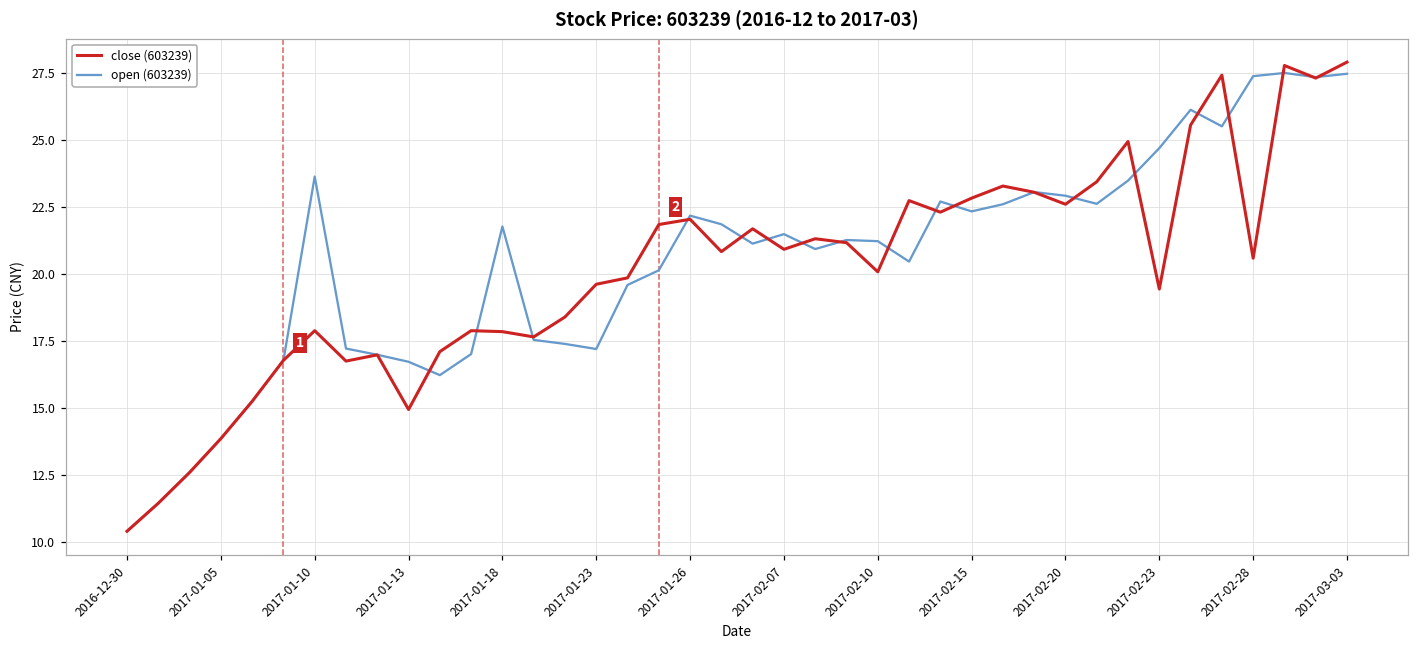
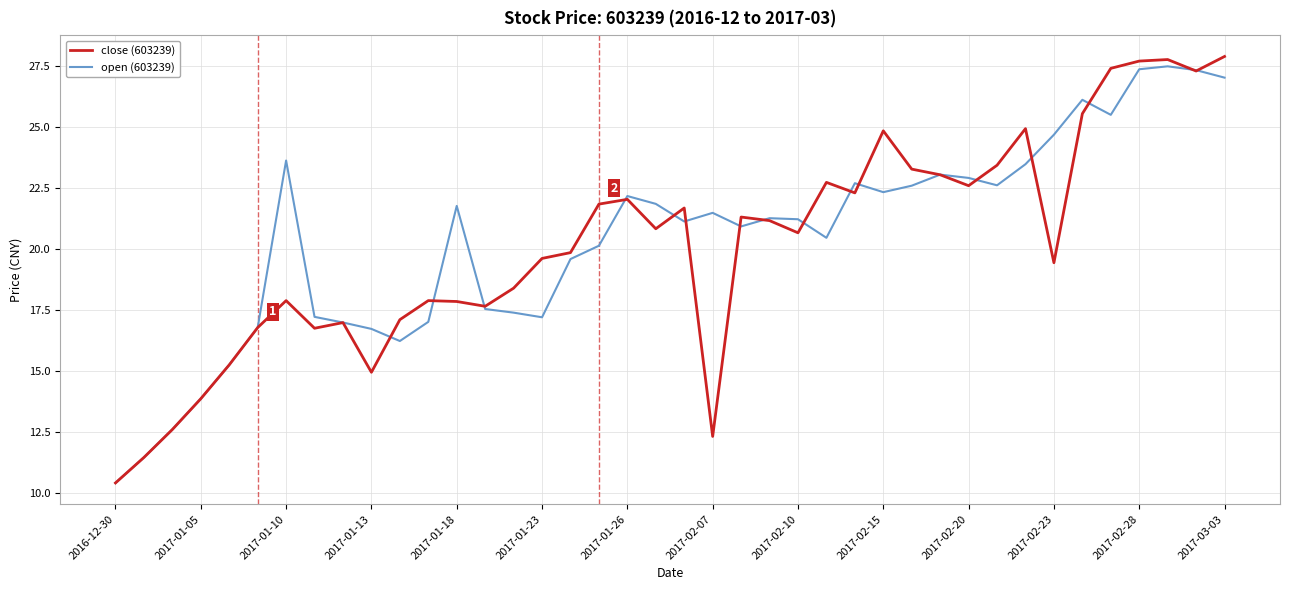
  {
    "close (603239)": {
      "2017-01-13": 15.0,
      "2017-01-18": 17.9,
      "2017-01-23": 19.6,
      "2017-01-26": 22.0,
-     "2017-02-07": 20.9,
-     "2017-02-10": 20.1,
-     "2017-02-15": 22.8,
+     "2017-02-07": 12.3,
+     "2017-02-10": 20.7,
+     "2017-02-15": 24.8,
      "2017-02-20": 22.6,
      "2017-02-23": 19.4,
-     "2017-02-28": 20.6,
+     "2017-02-28": 27.7,
      "2017-03-03": 27.9
    },
    "open (603239)": {
      "2017-01-10": 23.6,
      "2017-01-13": 16.7,
      "2017-01-18": 21.8,
      "2017-01-23": 17.2,
      "2017-02-07": 21.5,
      "2017-02-10": 21.2,
      "2017-02-15": 22.3,
      "2017-02-20": 22.9,
      "2017-02-23": 24.7,
      "2017-02-28": 27.4,
-     "2017-03-03": 27.5
+     "2017-03-03": 27.0
    }
  }
